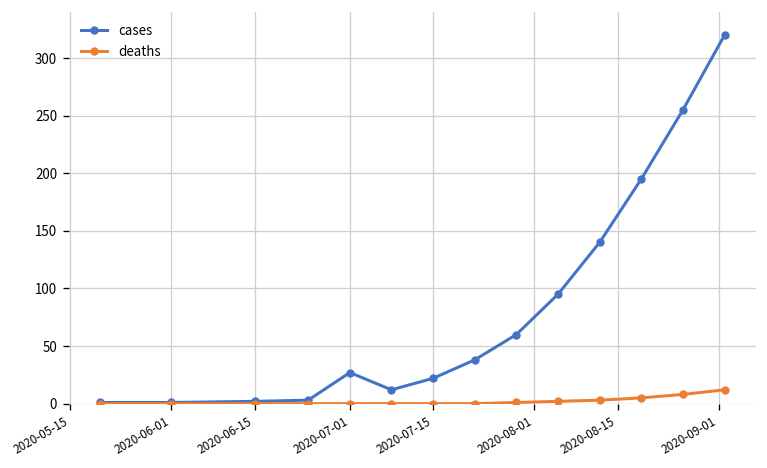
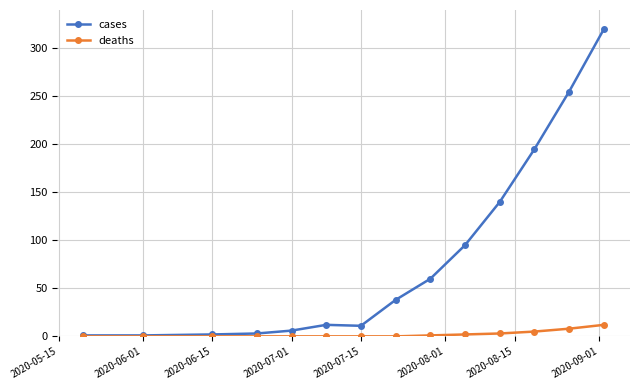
  {
    "cases": {
-     "2020-07-01": 30,
-     "2020-07-15": 20
+     "2020-07-01": 10,
+     "2020-07-15": 10
    },
    "deaths": {
      "2020-07-01": 0,
      "2020-07-15": 0
    }
  }
